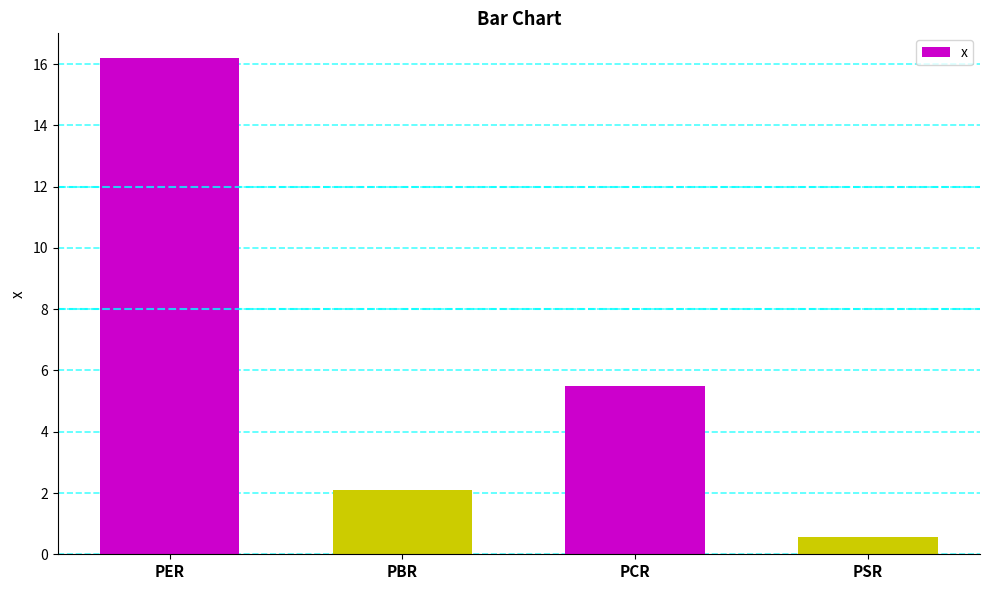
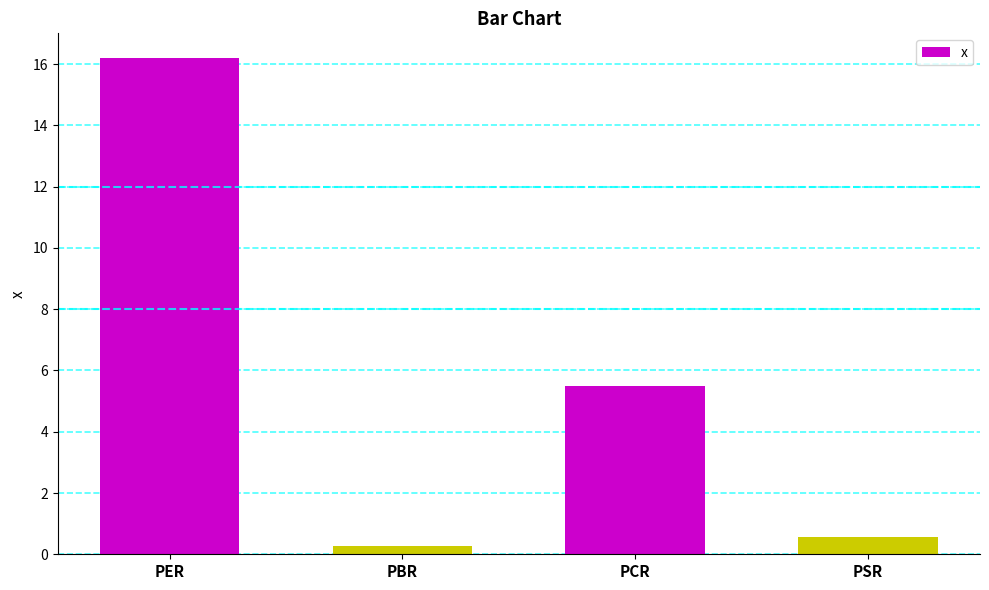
  {
    "PER": 16.2,
-   "PBR": 2.1,
+   "PBR": 0.3,
    "PCR": 5.5,
    "PSR": 0.5
  }
